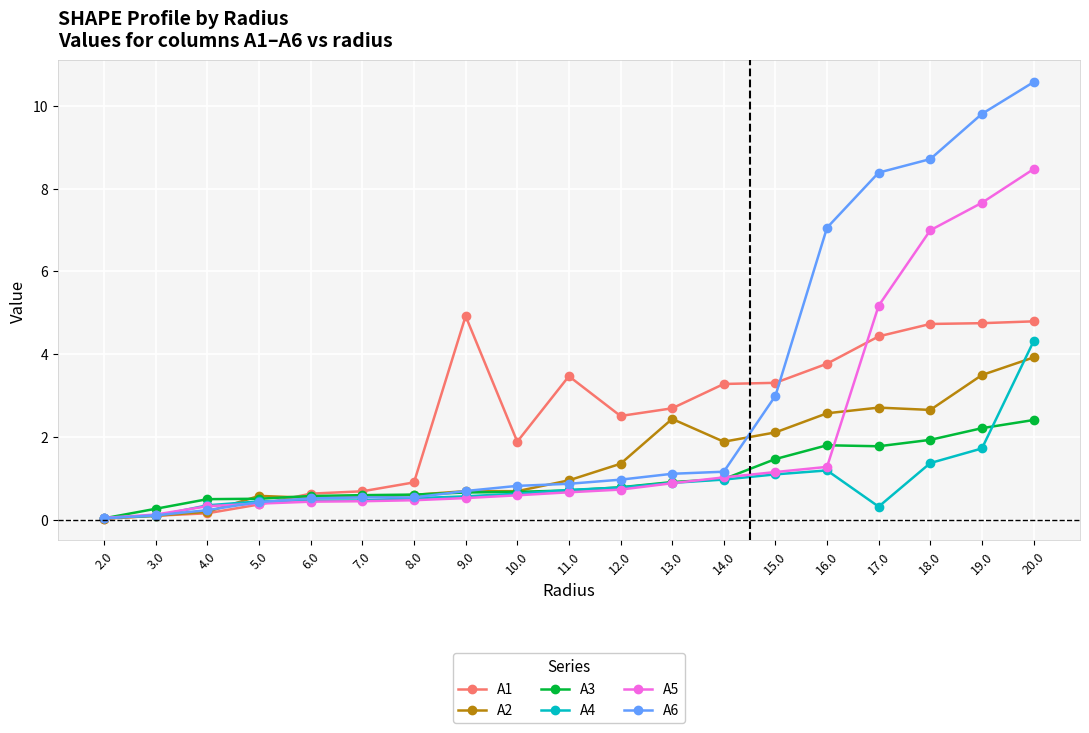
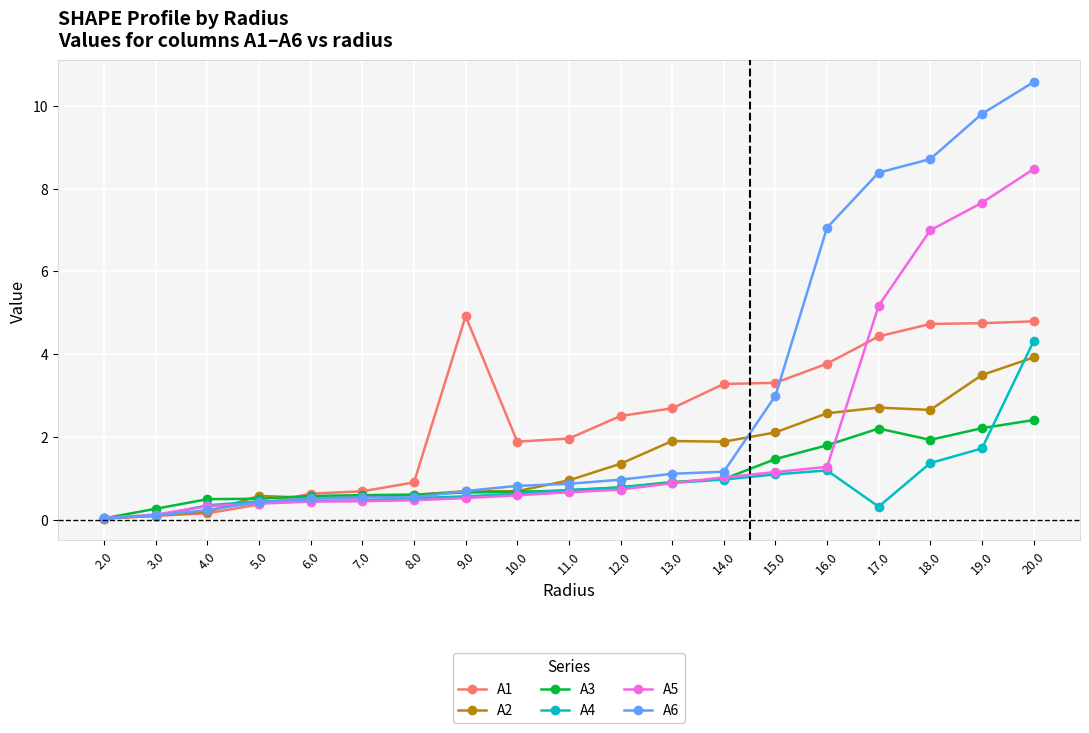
  {
    "A1": {
      "7.0": 0.7,
      "8.0": 0.9,
      "9.0": 4.9,
      "10.0": 1.9,
-     "11.0": 3.5,
+     "11.0": 2.0,
      "12.0": 2.5,
      "13.0": 2.7,
      "14.0": 3.3,
      "15.0": 3.3,
      "16.0": 3.8,
      "17.0": 4.4,
      "18.0": 4.7,
      "19.0": 4.7,
      "20.0": 4.8
    },
    "A2": {
      "5.0": 0.6,
      "11.0": 0.9,
      "12.0": 1.3,
-     "13.0": 2.4,
+     "13.0": 1.9,
      "14.0": 1.9,
      "15.0": 2.1,
      "16.0": 2.6,
      "17.0": 2.7,
      "18.0": 2.7,
      "19.0": 3.5,
      "20.0": 3.9
    },
    "A3": {
      "3.0": 0.3,
      "4.0": 0.5,
      "5.0": 0.5,
      "15.0": 1.5,
      "16.0": 1.8,
-     "17.0": 1.8,
+     "17.0": 2.2,
      "18.0": 1.9,
      "19.0": 2.2,
      "20.0": 2.4
    },
    "A4": {
      "16.0": 1.2,
      "17.0": 0.3,
      "18.0": 1.4,
      "19.0": 1.7,
      "20.0": 4.3
    },
    "A5": {
      "16.0": 1.3,
      "17.0": 5.2,
      "18.0": 7.0,
      "19.0": 7.7,
      "20.0": 8.5
    },
    "A6": {
      "10.0": 0.8,
      "11.0": 0.9,
      "12.0": 1.0,
      "13.0": 1.1,
      "14.0": 1.2,
      "15.0": 3.0,
      "16.0": 7.1,
      "17.0": 8.4,
      "18.0": 8.7,
      "19.0": 9.8,
      "20.0": 10.6
    }
  }
